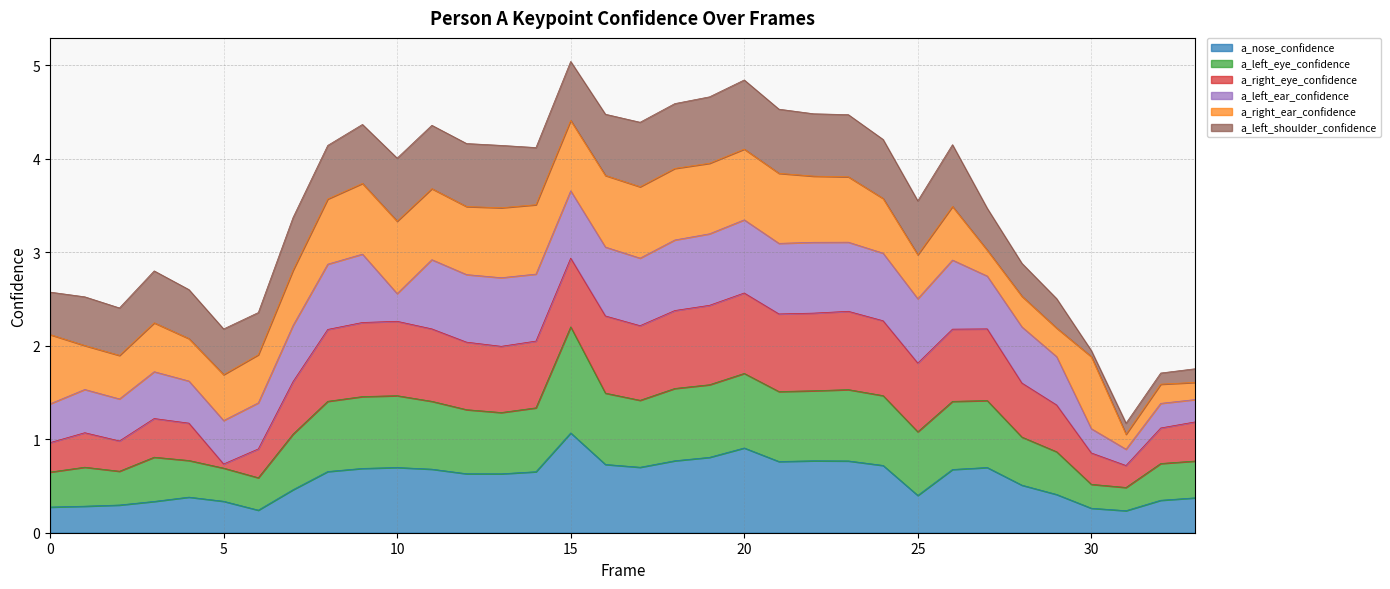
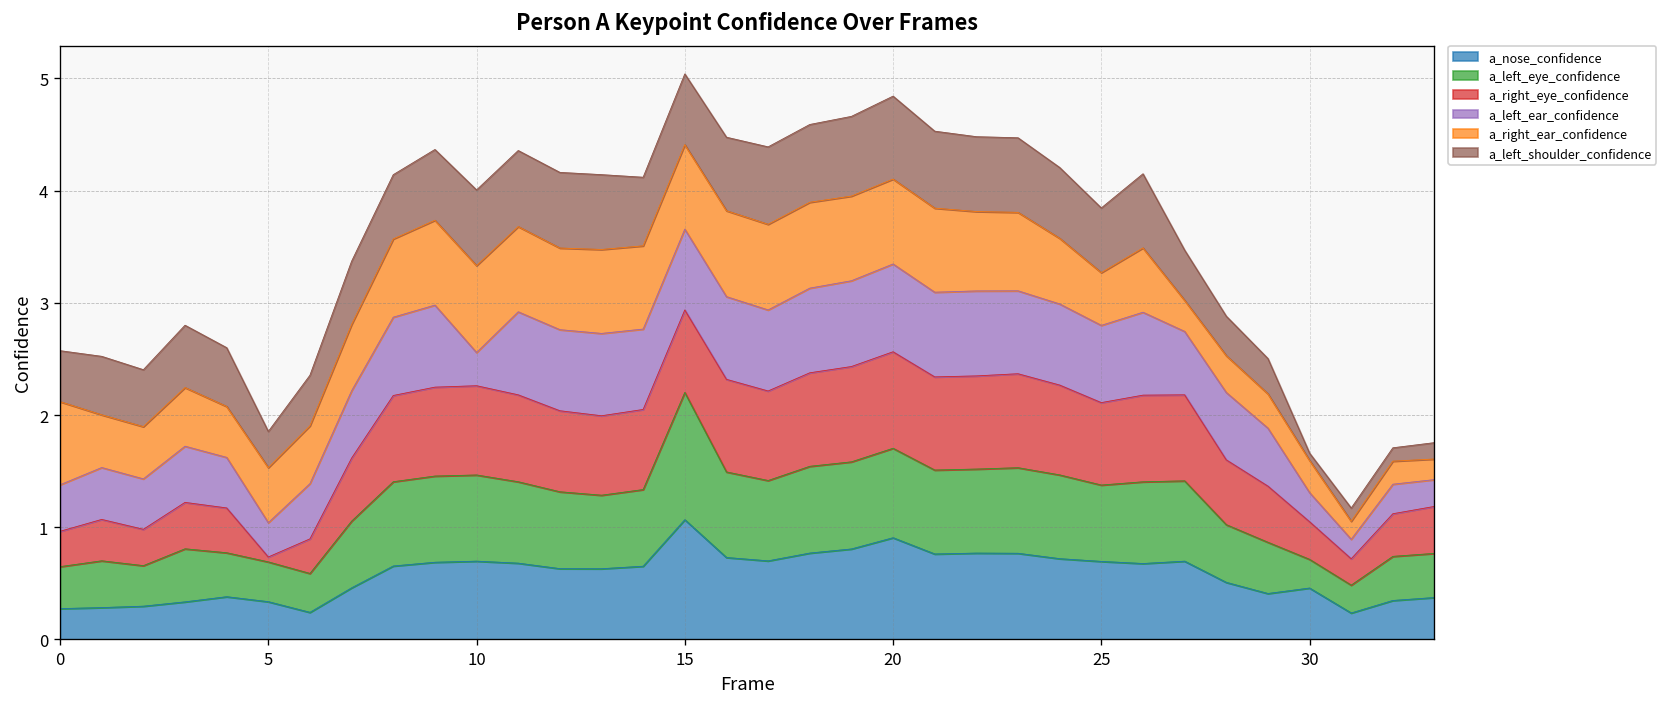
  {
    "a_nose_confidence": {
      "0": 0.3,
      "5": 0.3,
      "10": 0.7,
      "15": 1.1,
      "20": 0.9,
-     "25": 0.4,
-     "30": 0.3
+     "25": 0.7,
+     "30": 0.5
    },
    "a_left_eye_confidence": {
      "0": 0.4,
      "5": 0.4,
      "10": 0.8,
      "15": 1.1,
      "20": 0.8,
      "25": 0.7,
      "30": 0.3
    },
    "a_right_eye_confidence": {
      "0": 0.3,
      "5": 0.0,
      "10": 0.8,
      "15": 0.7,
      "20": 0.9,
      "25": 0.7,
      "30": 0.3
    },
    "a_left_ear_confidence": {
      "0": 0.4,
-     "5": 0.5,
+     "5": 0.3,
      "10": 0.3,
      "15": 0.7,
      "20": 0.8,
      "25": 0.7,
      "30": 0.3
    },
    "a_right_ear_confidence": {
      "0": 0.7,
      "5": 0.5,
      "10": 0.8,
      "15": 0.8,
      "20": 0.8,
      "25": 0.5,
-     "30": 0.8
+     "30": 0.3
    },
    "a_left_shoulder_confidence": {
      "0": 0.5,
-     "5": 0.5,
+     "5": 0.3,
      "10": 0.7,
      "15": 0.6,
      "20": 0.7,
      "25": 0.6,
      "30": 0.1
    }
  }
